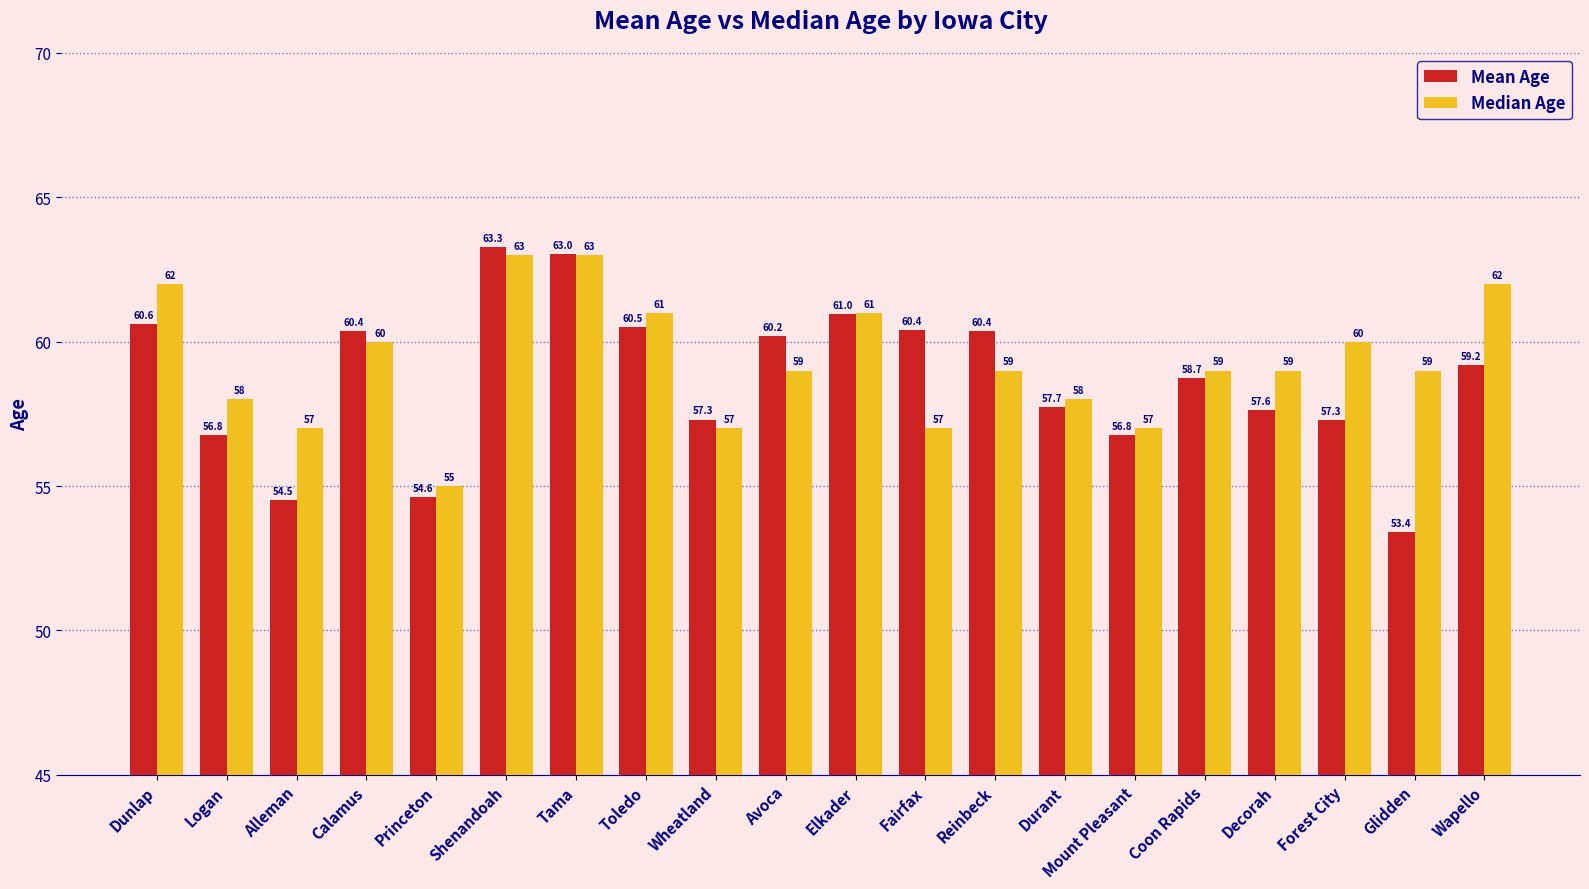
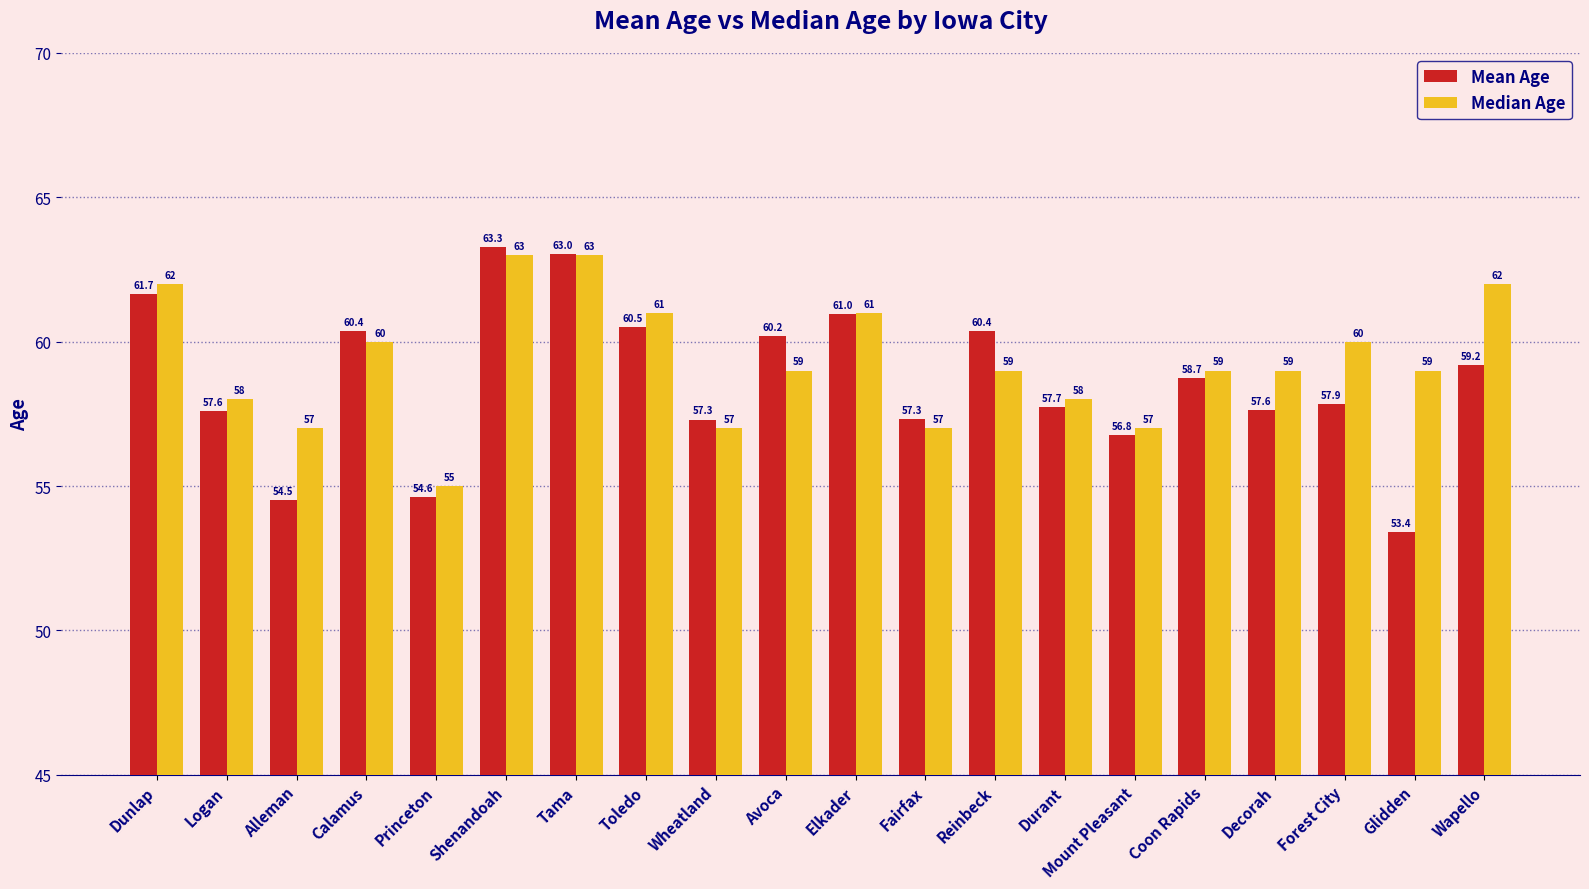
  {
    "Mean Age": {
-     "Dunlap": 60.6,
-     "Logan": 56.8,
+     "Dunlap": 61.7,
+     "Logan": 57.6,
      "Alleman": 54.5,
      "Calamus": 60.4,
      "Princeton": 54.6,
      "Shenandoah": 63.3,
      "Tama": 63.0,
      "Toledo": 60.5,
      "Wheatland": 57.3,
      "Avoca": 60.2,
      "Elkader": 61.0,
-     "Fairfax": 60.4,
+     "Fairfax": 57.3,
      "Reinbeck": 60.4,
      "Durant": 57.7,
      "Mount Pleasant": 56.8,
      "Coon Rapids": 58.7,
      "Decorah": 57.6,
-     "Forest City": 57.3,
+     "Forest City": 57.9,
      "Glidden": 53.4,
      "Wapello": 59.2
    },
    "Median Age": {
      "Dunlap": 62,
      "Logan": 58,
      "Alleman": 57,
      "Calamus": 60,
      "Princeton": 55,
      "Shenandoah": 63,
      "Tama": 63,
      "Toledo": 61,
      "Wheatland": 57,
      "Avoca": 59,
      "Elkader": 61,
      "Fairfax": 57,
      "Reinbeck": 59,
      "Durant": 58,
      "Mount Pleasant": 57,
      "Coon Rapids": 59,
      "Decorah": 59,
      "Forest City": 60,
      "Glidden": 59,
      "Wapello": 62
    }
  }
